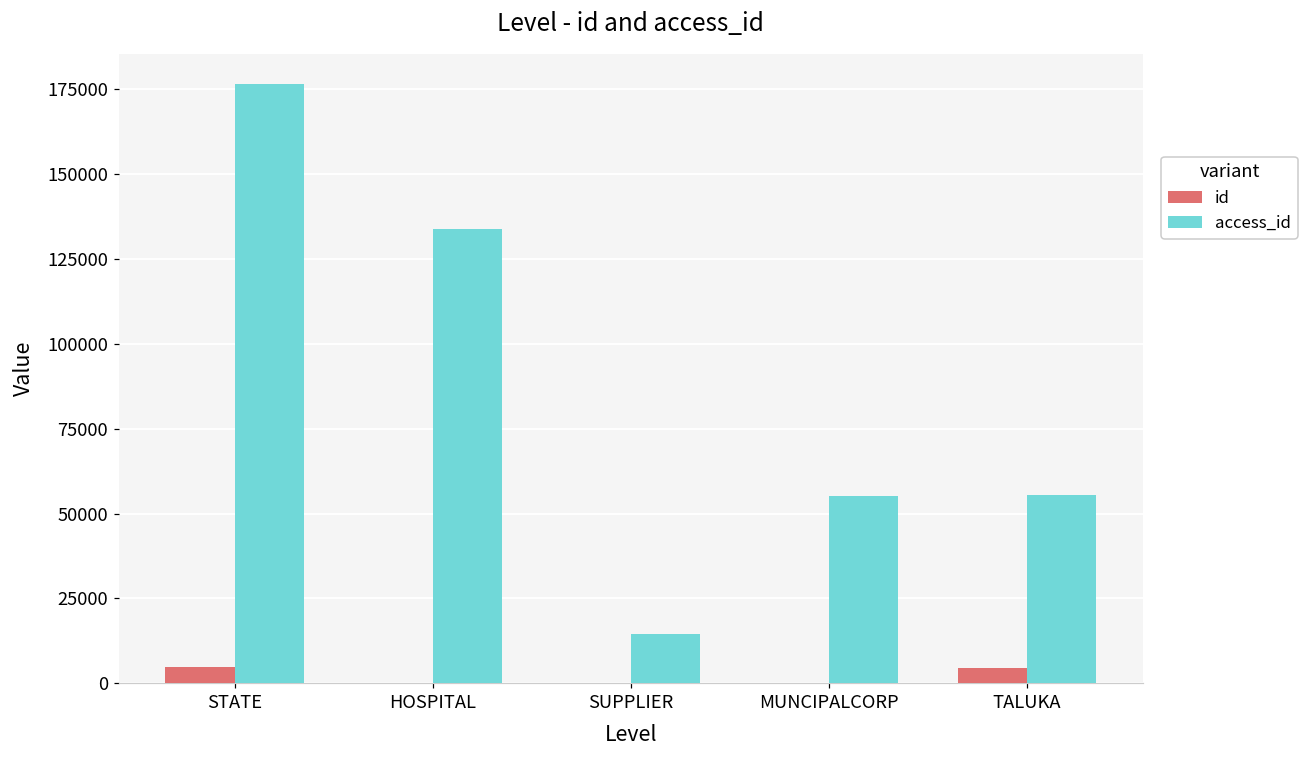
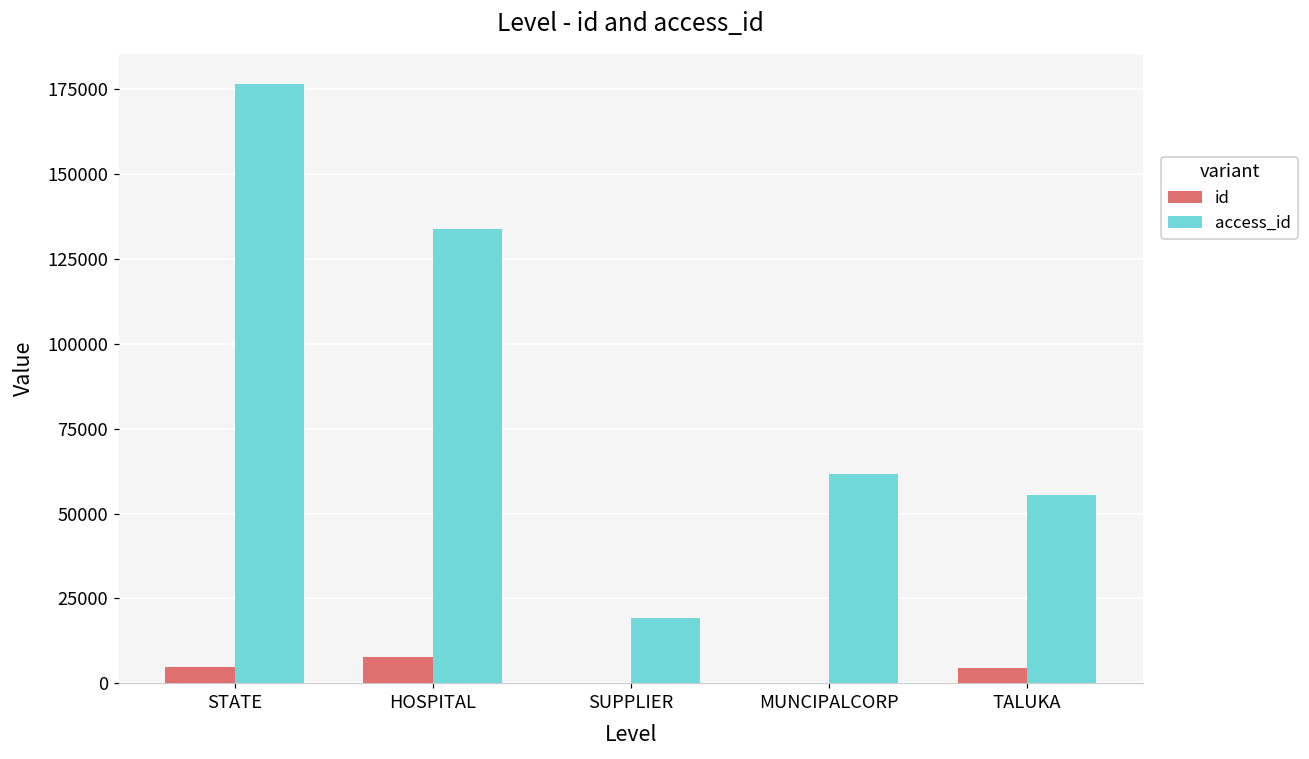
  {
    "id": {
      "STATE": 5000,
-     "HOSPITAL": 0,
+     "HOSPITAL": 8000,
      "TALUKA": 5000
    },
    "access_id": {
      "STATE": 177000,
      "HOSPITAL": 134000,
-     "SUPPLIER": 15000,
-     "MUNCIPALCORP": 55000,
+     "SUPPLIER": 19000,
+     "MUNCIPALCORP": 62000,
      "TALUKA": 56000
    }
  }
